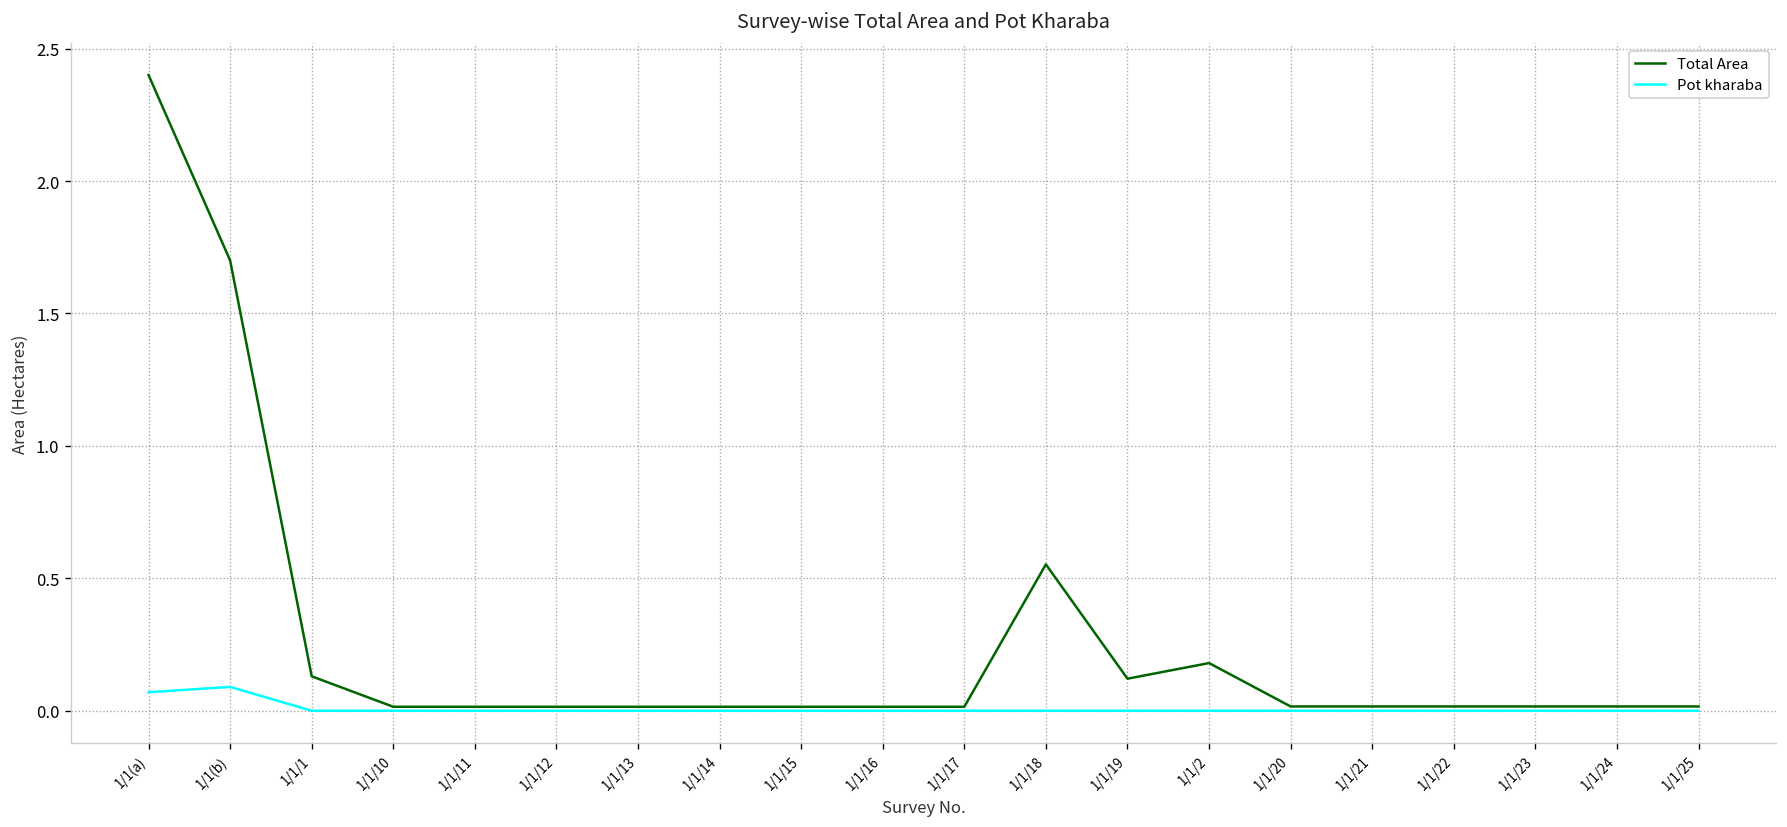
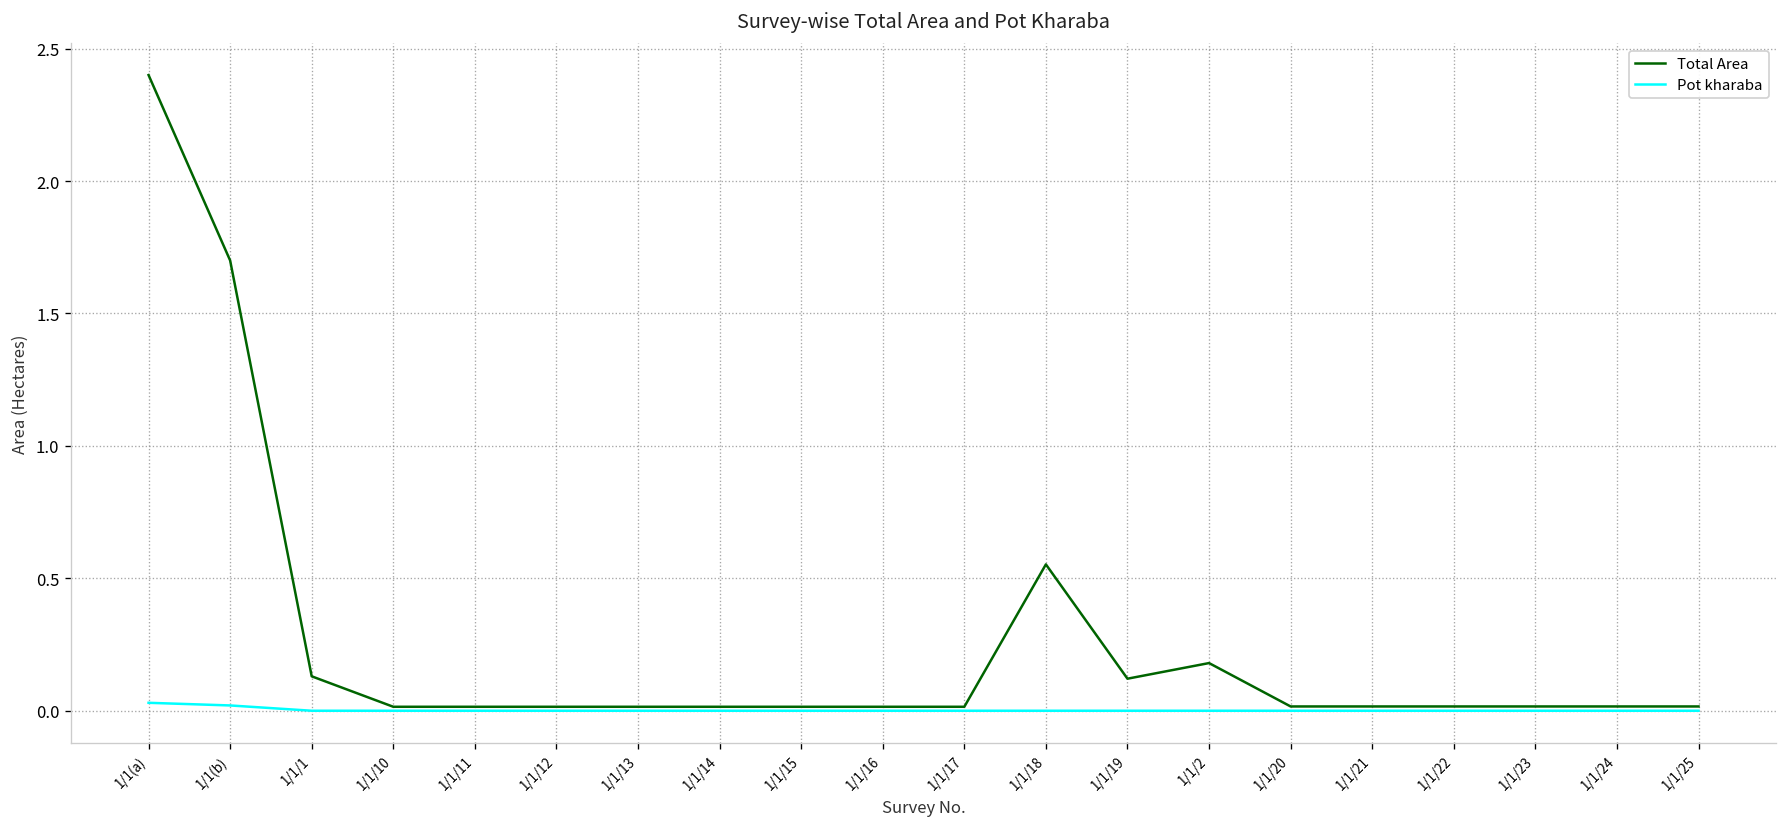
  {
    "Total Area": {
      "1/1(a)": 2.40,
      "1/1(b)": 1.70,
      "1/1/1": 0.13,
      "1/1/10": 0.02,
      "1/1/11": 0.02,
      "1/1/12": 0.02,
      "1/1/13": 0.02,
      "1/1/14": 0.02,
      "1/1/15": 0.02,
      "1/1/16": 0.02,
      "1/1/17": 0.02,
      "1/1/18": 0.55,
      "1/1/19": 0.12,
      "1/1/2": 0.18,
      "1/1/20": 0.02,
      "1/1/21": 0.02,
      "1/1/22": 0.02,
      "1/1/23": 0.02,
      "1/1/24": 0.02,
      "1/1/25": 0.02
    },
    "Pot kharaba": {
-     "1/1(a)": 0.07,
-     "1/1(b)": 0.09,
+     "1/1(a)": 0.03,
+     "1/1(b)": 0.02,
      "1/1/1": 0.00,
      "1/1/10": 0.00,
      "1/1/11": 0.00,
      "1/1/12": 0.00,
      "1/1/13": 0.00,
      "1/1/14": 0.00,
      "1/1/15": 0.00,
      "1/1/16": 0.00,
      "1/1/17": 0.00,
      "1/1/18": 0.00,
      "1/1/19": 0.00,
      "1/1/2": 0.00,
      "1/1/20": 0.00,
      "1/1/21": 0.00,
      "1/1/22": 0.00,
      "1/1/23": 0.00,
      "1/1/24": 0.00,
      "1/1/25": 0.00
    }
  }
